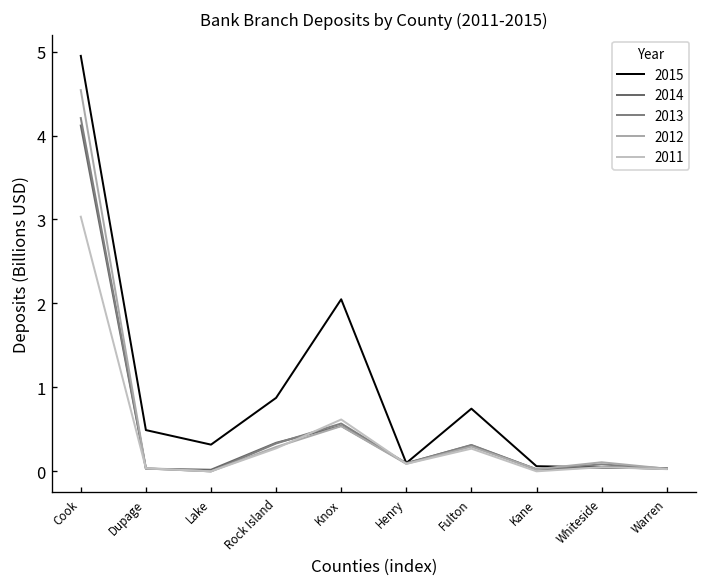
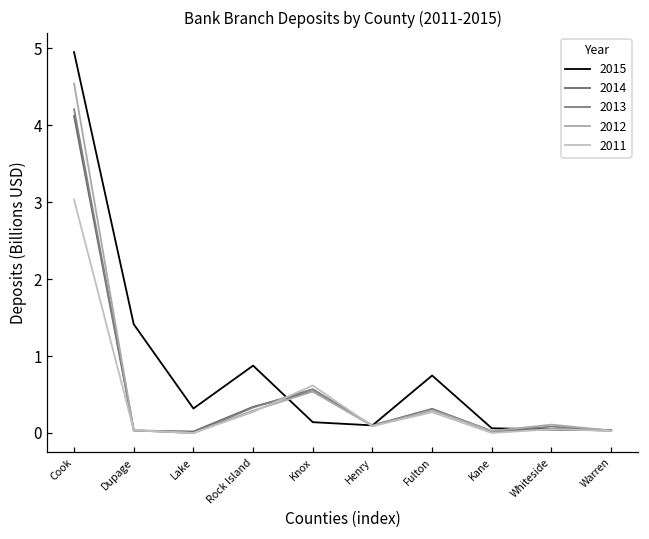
  {
    "2015": {
      "Cook": 4.9,
-     "Dupage": 0.5,
+     "Dupage": 1.4,
      "Lake": 0.3,
      "Rock Island": 0.9,
-     "Knox": 2.0,
+     "Knox": 0.1,
      "Fulton": 0.7
    }
  }
